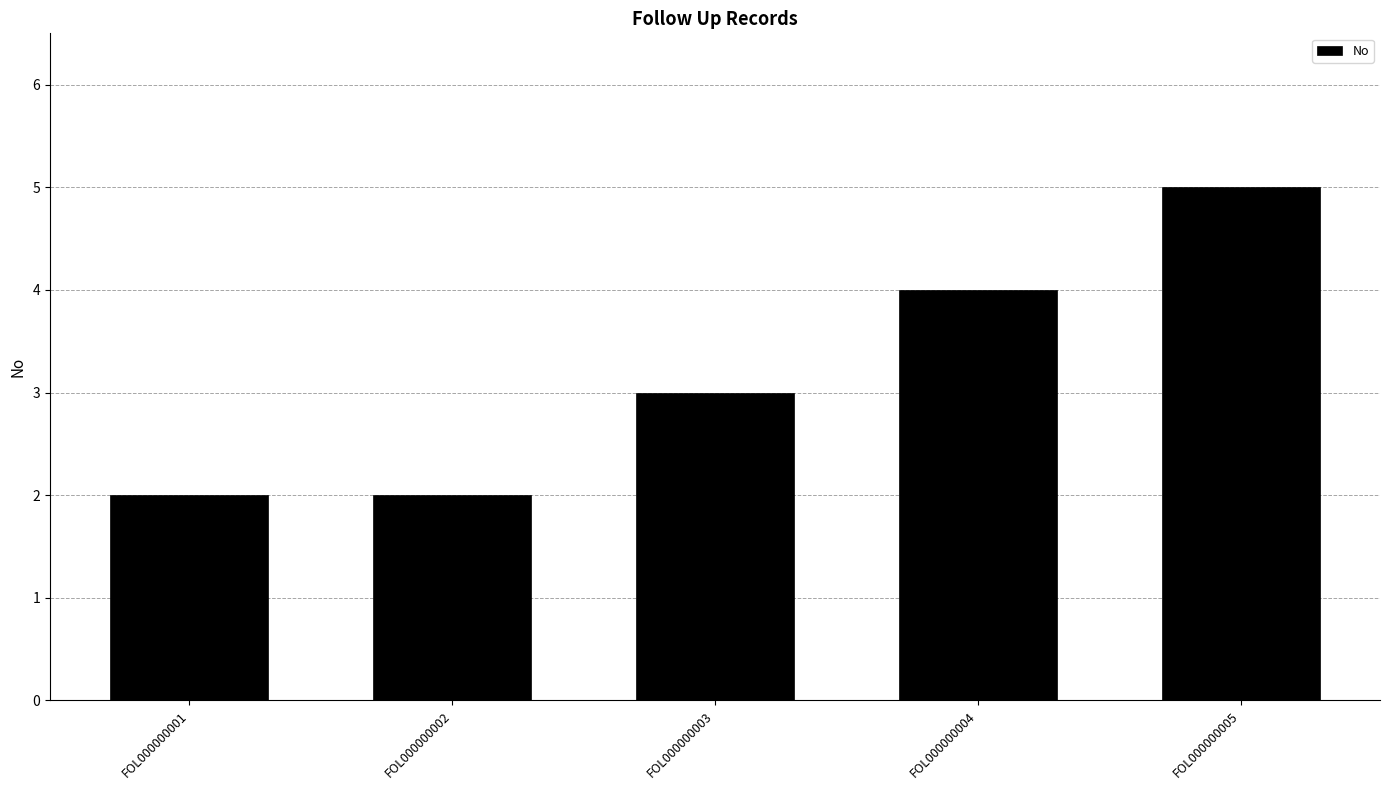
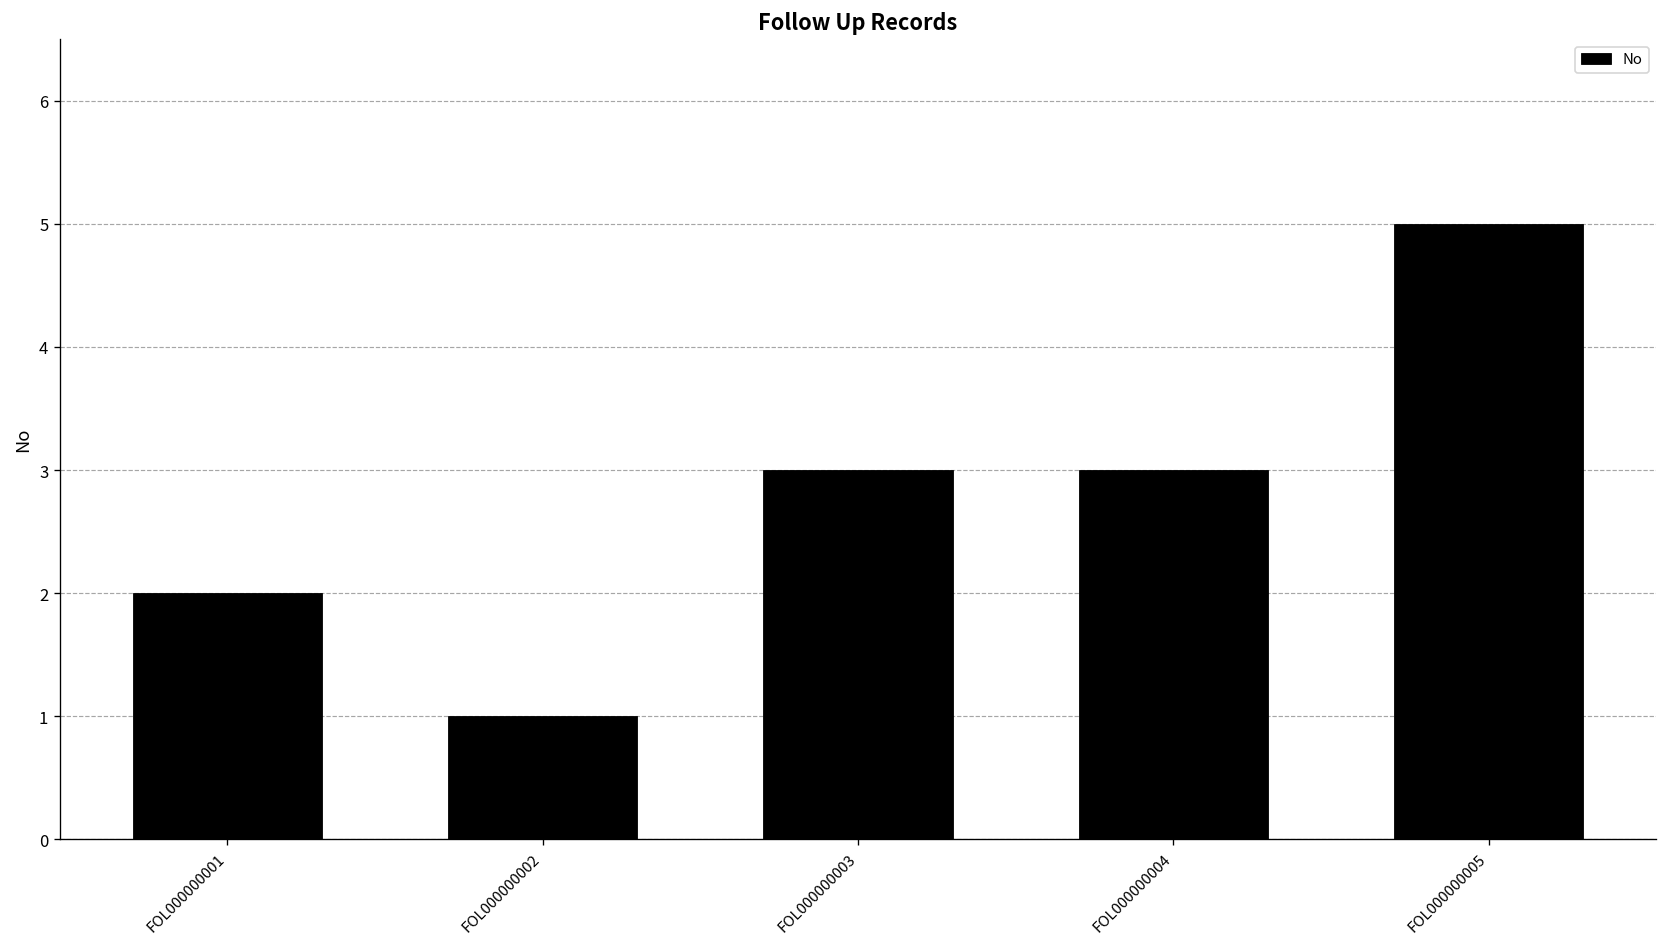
  {
    "FOL000000001": 2,
-   "FOL000000002": 2,
+   "FOL000000002": 1,
    "FOL000000003": 3,
-   "FOL000000004": 4,
+   "FOL000000004": 3,
    "FOL000000005": 5
  }
